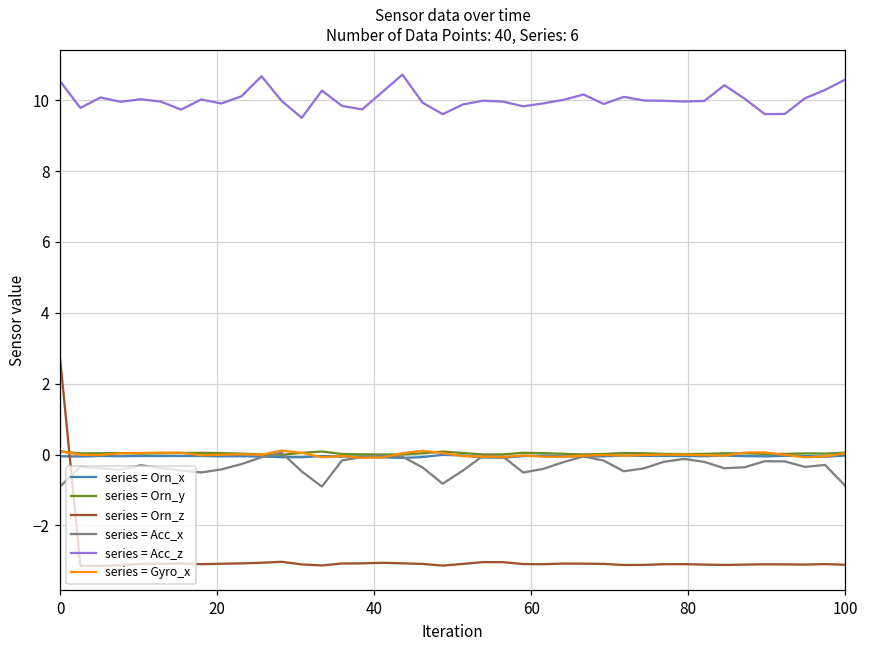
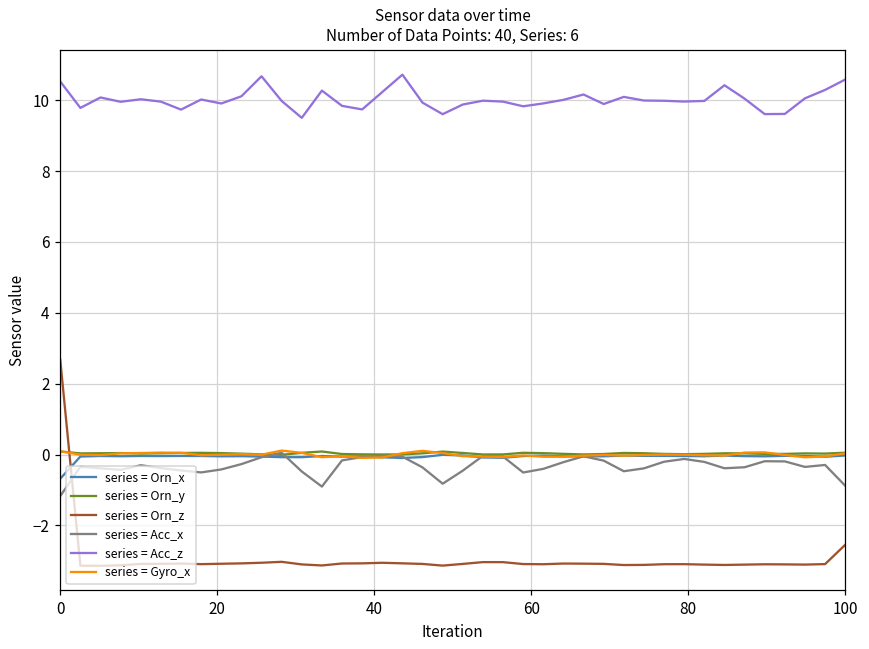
  {
    "series = Orn_x": {
-     "0": 0.0
+     "0": -0.7
    },
    "series = Orn_z": {
      "0": 2.7,
-     "100": -3.1
+     "100": -2.5
    },
    "series = Acc_x": {
-     "0": -0.9,
+     "0": -1.2,
      "100": -0.9
    },
    "series = Acc_z": {
      "0": 10.5,
      "100": 10.6
    }
  }
